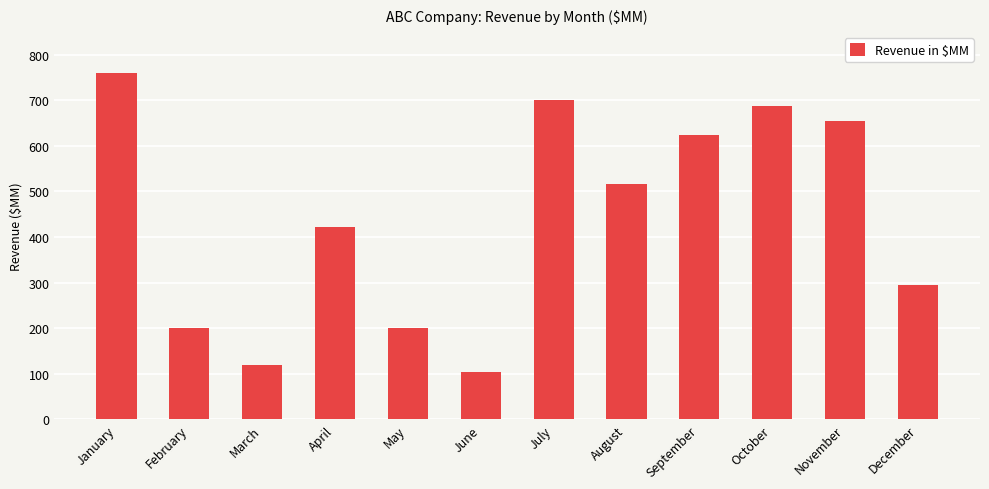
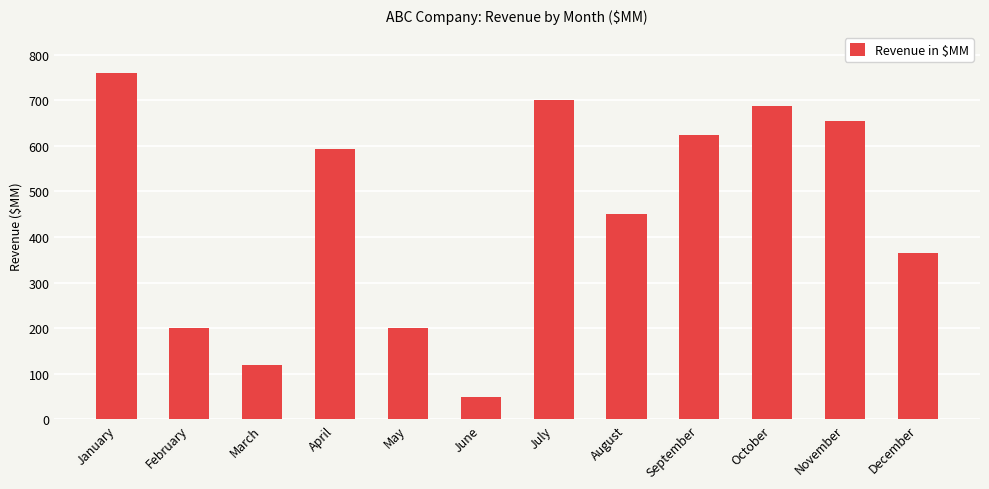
  {
    "January": 760,
    "February": 200,
    "March": 120,
-   "April": 420,
+   "April": 590,
    "May": 200,
-   "June": 100,
+   "June": 50,
    "July": 700,
-   "August": 520,
+   "August": 450,
    "September": 620,
    "October": 690,
    "November": 650,
-   "December": 300
+   "December": 370
  }
